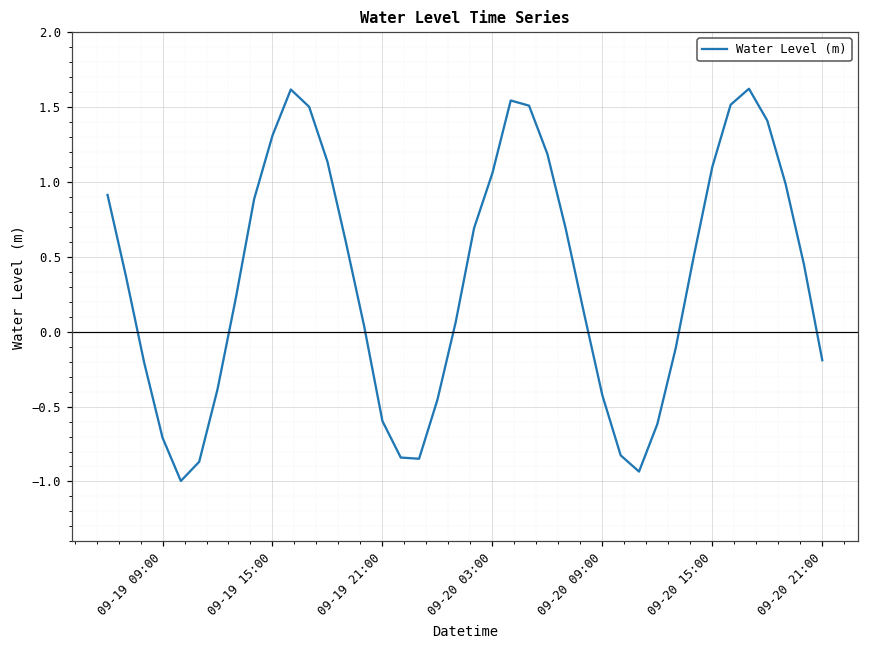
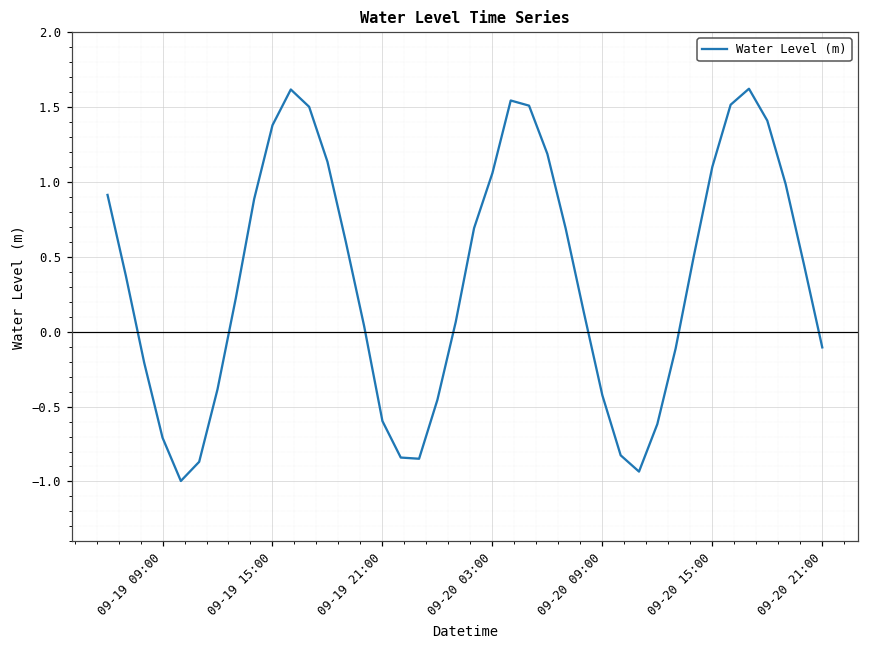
  {
    "09-19 09:00": -0.71,
-   "09-19 15:00": 1.31,
+   "09-19 15:00": 1.38,
    "09-19 21:00": -0.60,
    "09-20 03:00": 1.06,
    "09-20 09:00": -0.42,
    "09-20 15:00": 1.10,
-   "09-20 21:00": -0.19
+   "09-20 21:00": -0.10
  }
